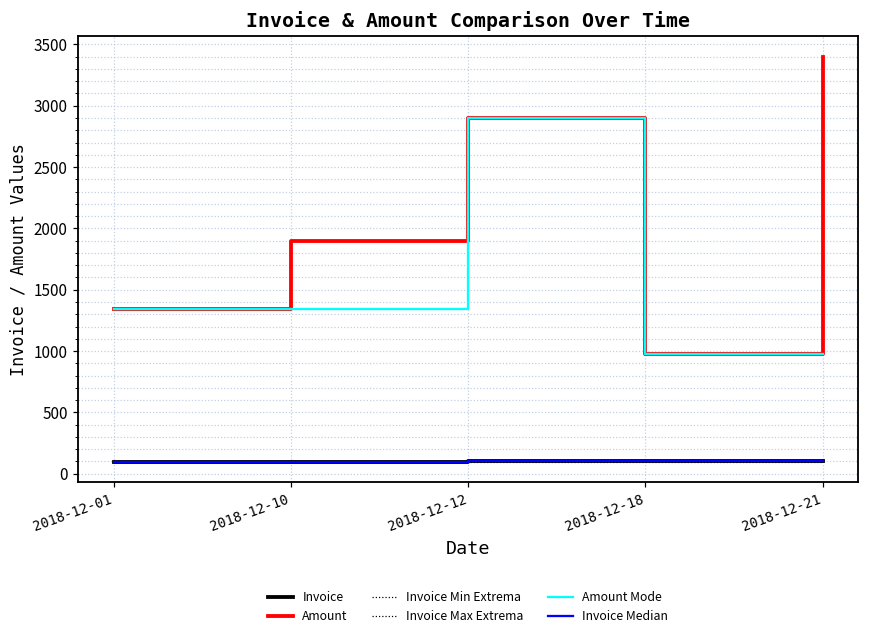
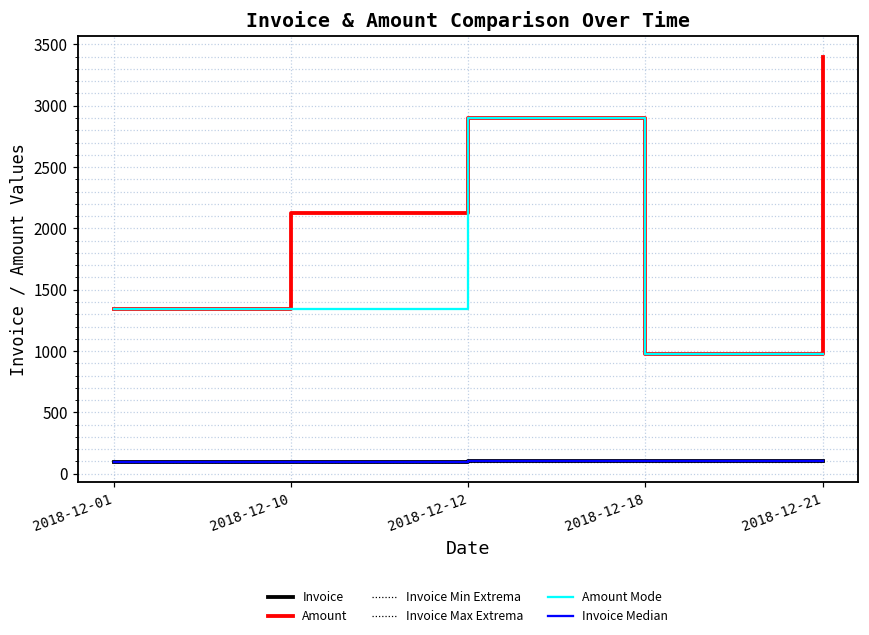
  {
    "Invoice Median": {
      "2018-12-01": 100,
      "2018-12-10": 100,
      "2018-12-12": 100,
      "2018-12-18": 100,
      "2018-12-21": 100
    },
    "Amount": {
-     "2018-12-10": 1900,
+     "2018-12-10": 2130,
      "2018-12-21": 3400
    },
    "Amount Mode": {
      "2018-12-10": 1340,
      "2018-12-21": 980
    }
  }
